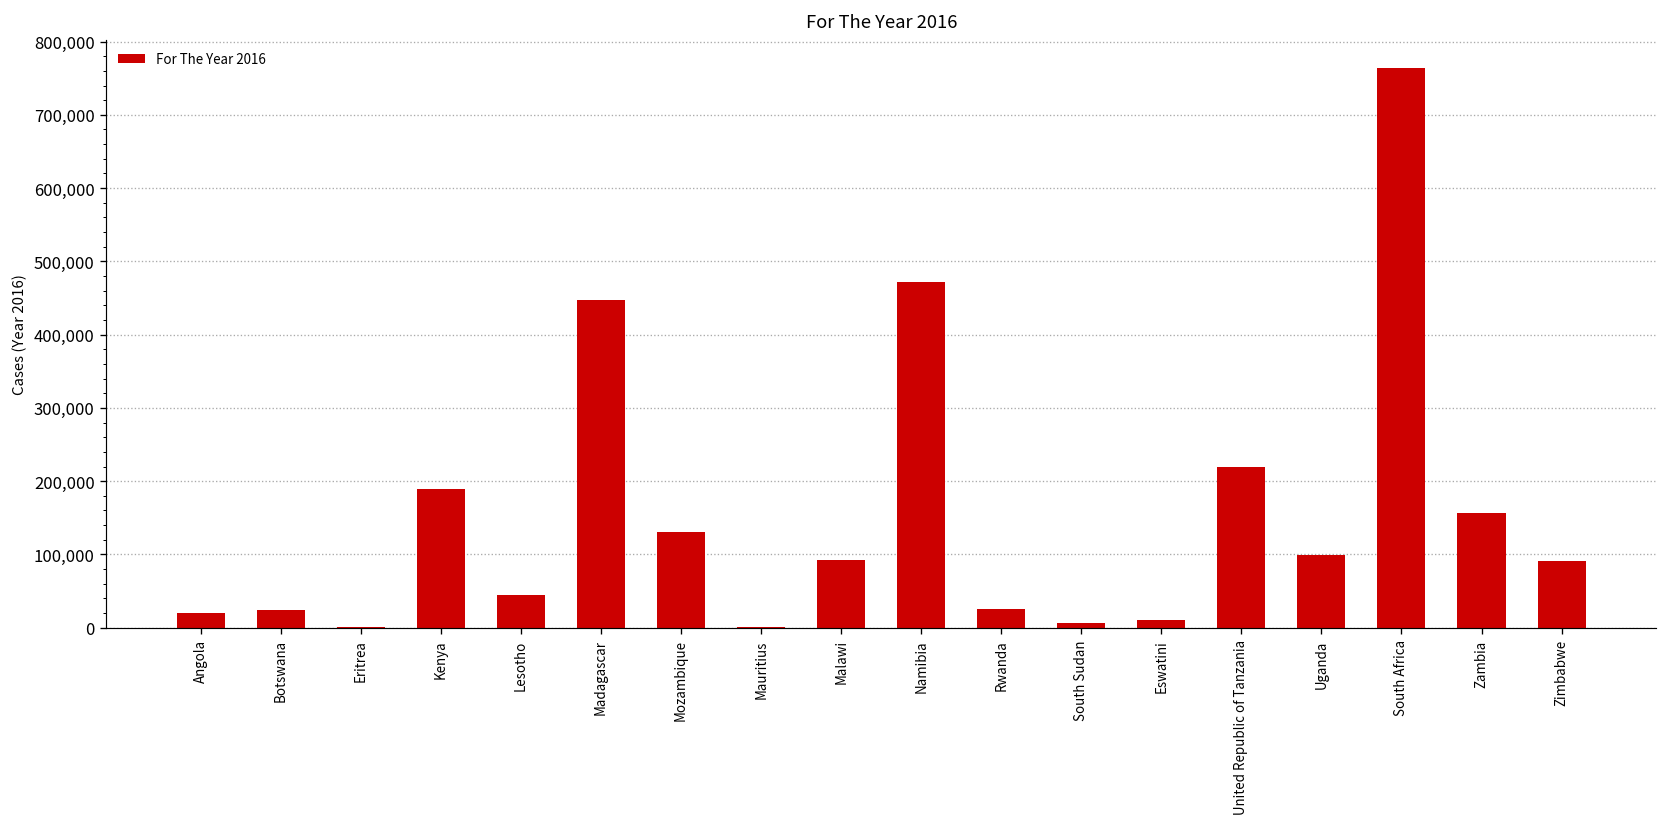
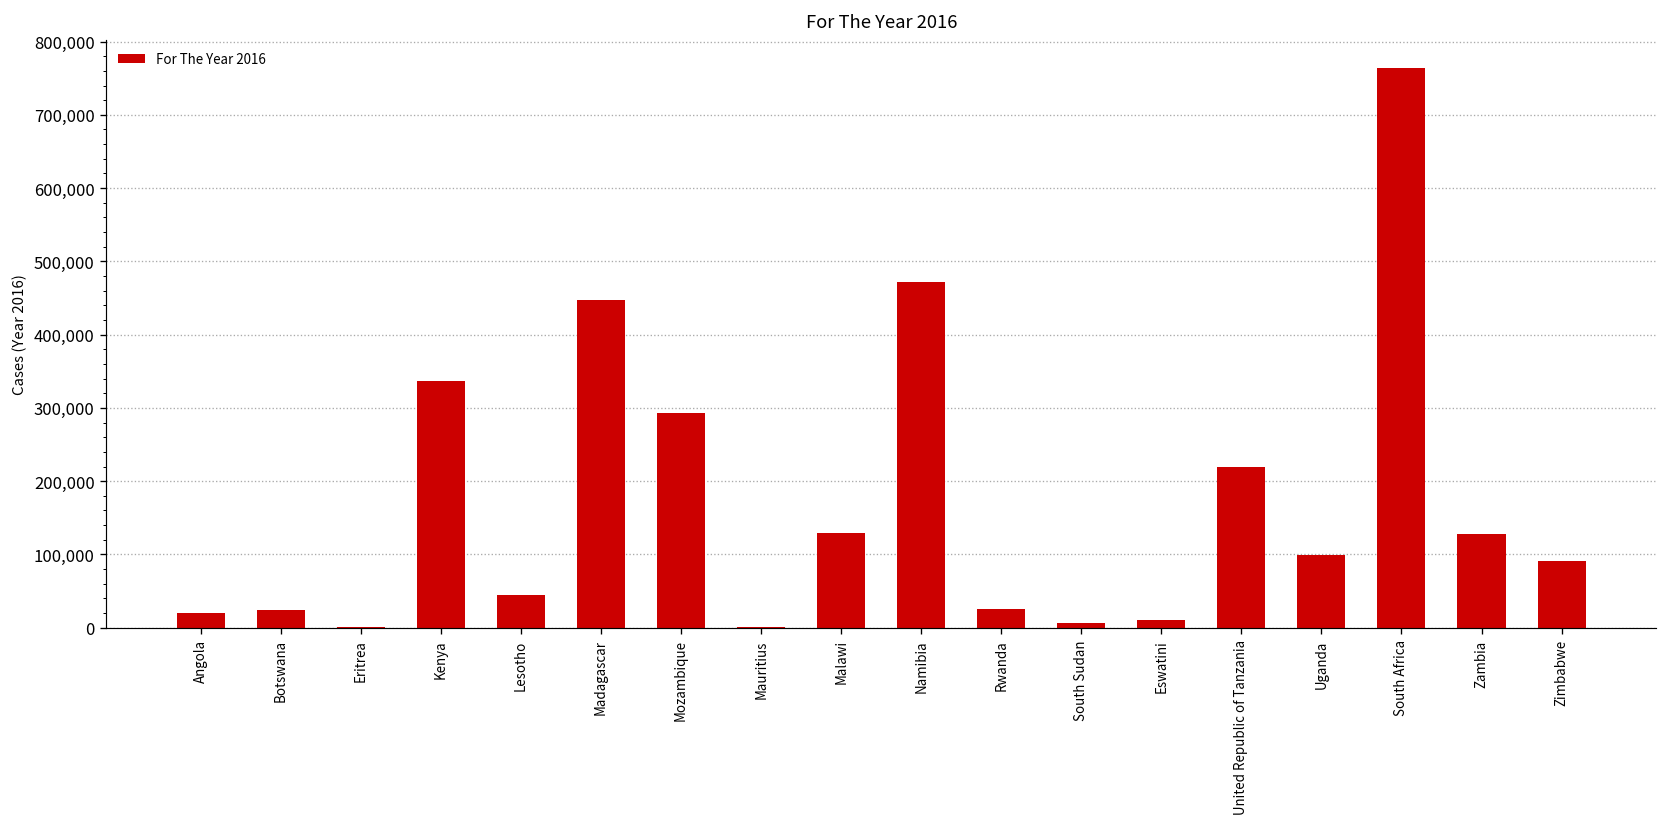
  {
    "Angola": "20,000",
    "Botswana": "20,000",
-   "Kenya": "190,000",
+   "Kenya": "340,000",
    "Lesotho": "40,000",
    "Madagascar": "450,000",
-   "Mozambique": "130,000",
-   "Malawi": "90,000",
+   "Mozambique": "290,000",
+   "Malawi": "130,000",
    "Namibia": "470,000",
    "Rwanda": "20,000",
    "South Sudan": "10,000",
    "Eswatini": "10,000",
    "United Republic of Tanzania": "220,000",
    "Uganda": "100,000",
    "South Africa": "760,000",
-   "Zambia": "160,000",
+   "Zambia": "130,000",
    "Zimbabwe": "90,000"
  }
